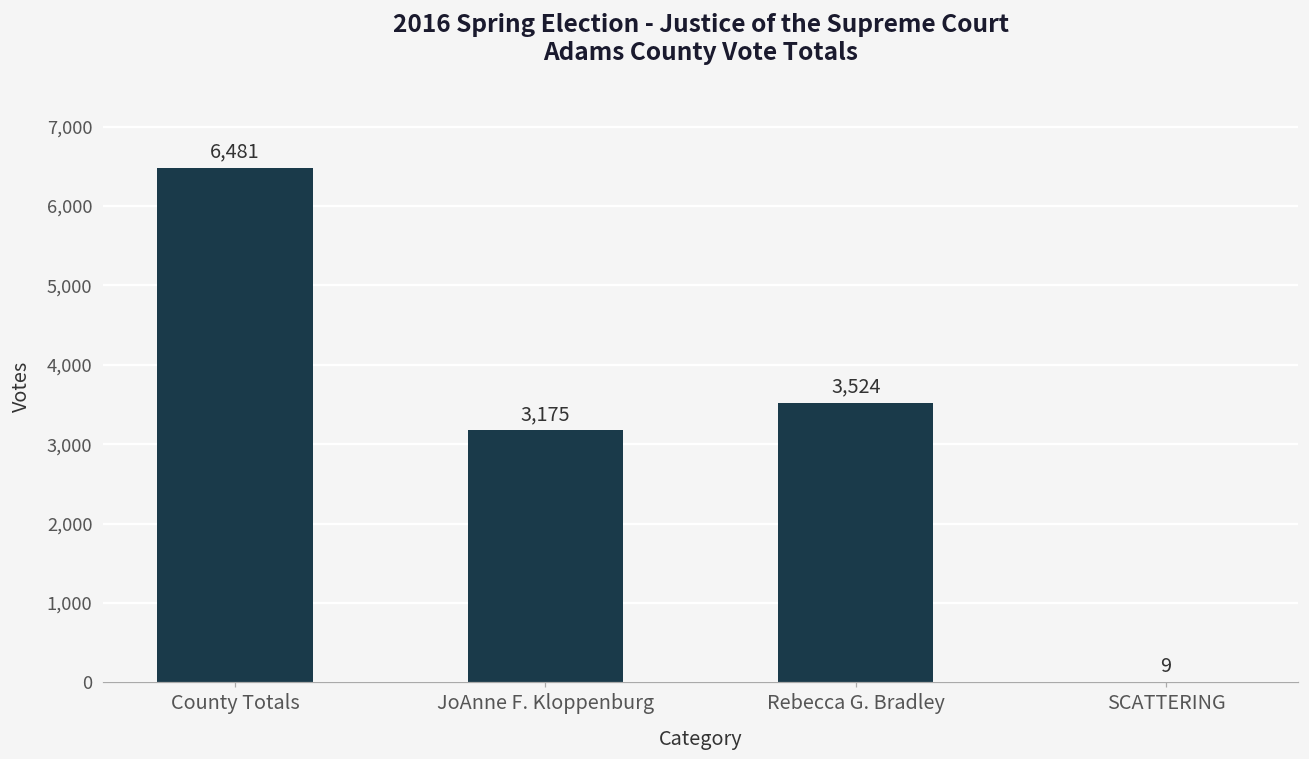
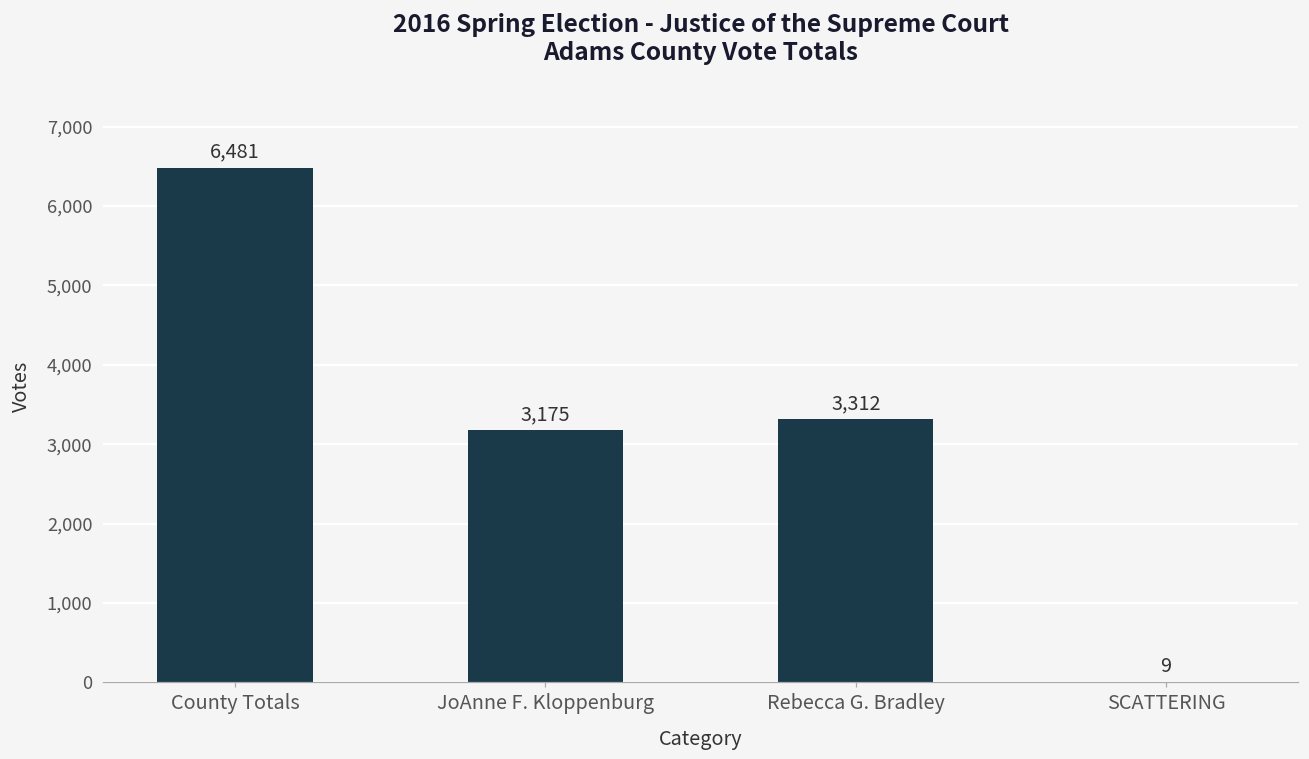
  {
    "County Totals": "6,481",
    "JoAnne F. Kloppenburg": "3,175",
-   "Rebecca G. Bradley": "3,524",
+   "Rebecca G. Bradley": "3,312",
    "SCATTERING": "9"
  }
